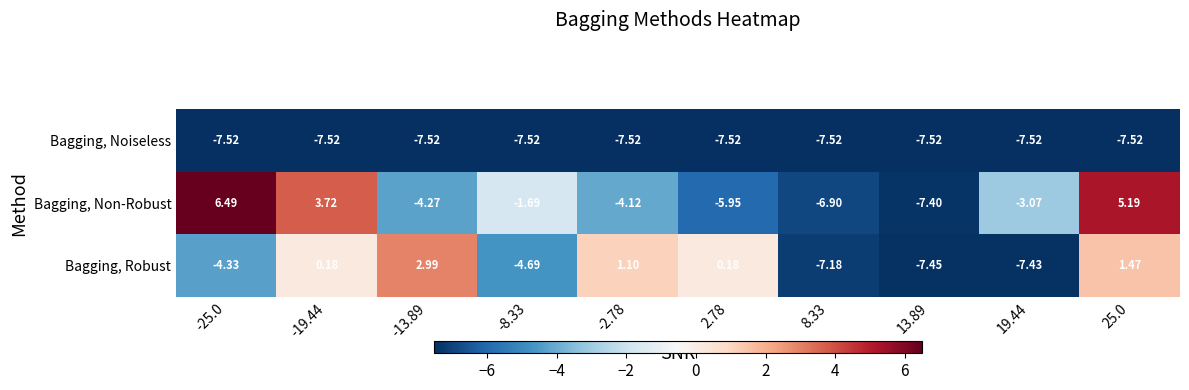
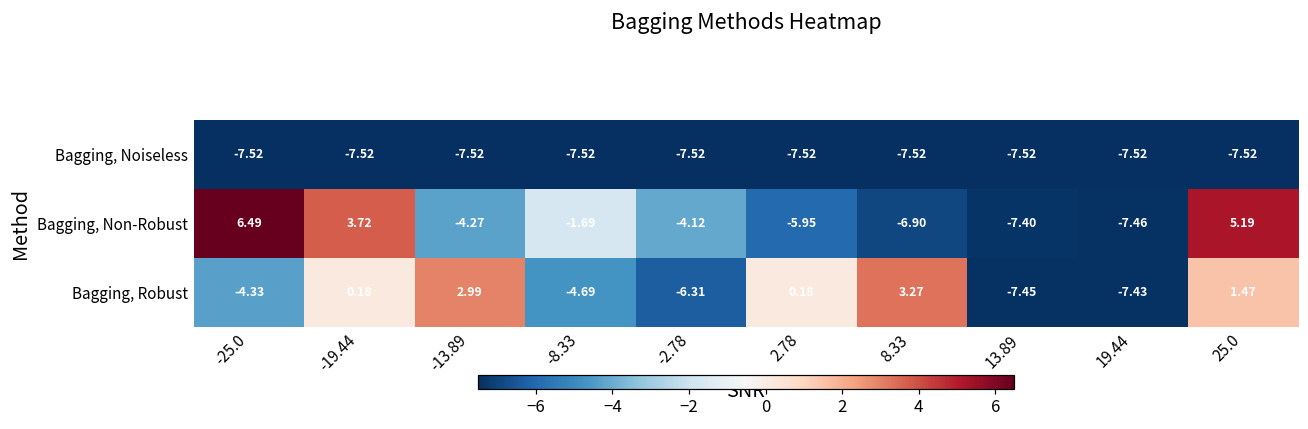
  {
    "Bagging, Noiseless": {
      "-25.0": -7.52,
      "-19.44": -7.52,
      "-13.89": -7.52,
      "-8.33": -7.52,
      "-2.78": -7.52,
      "2.78": -7.52,
      "8.33": -7.52,
      "13.89": -7.52,
      "19.44": -7.52,
      "25.0": -7.52
    },
    "Bagging, Non-Robust": {
      "-25.0": 6.49,
      "-19.44": 3.72,
      "-13.89": -4.27,
      "-2.78": -4.12,
      "2.78": -5.95,
      "8.33": -6.90,
      "13.89": -7.40,
-     "19.44": -3.07,
+     "19.44": -7.46,
      "25.0": 5.19
    },
    "Bagging, Robust": {
      "-25.0": -4.33,
      "-13.89": 2.99,
      "-8.33": -4.69,
-     "-2.78": 1.10,
-     "8.33": -7.18,
+     "-2.78": -6.31,
+     "8.33": 3.27,
      "13.89": -7.45,
      "19.44": -7.43,
      "25.0": 1.47
    }
  }
